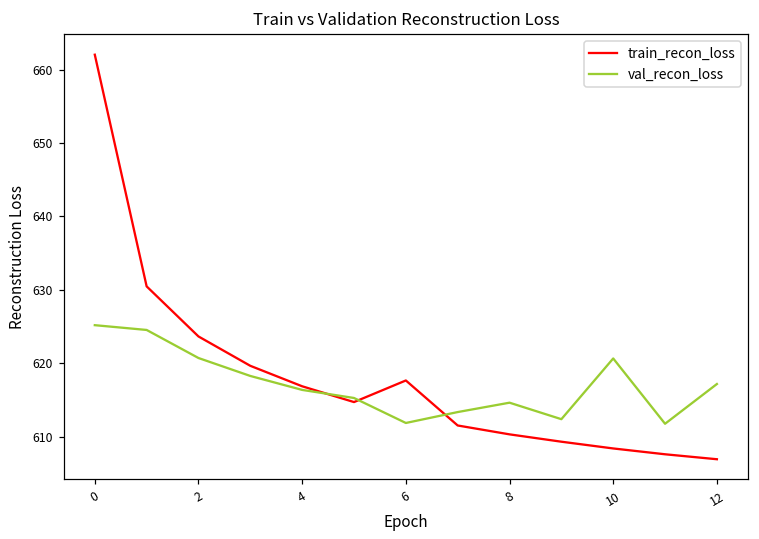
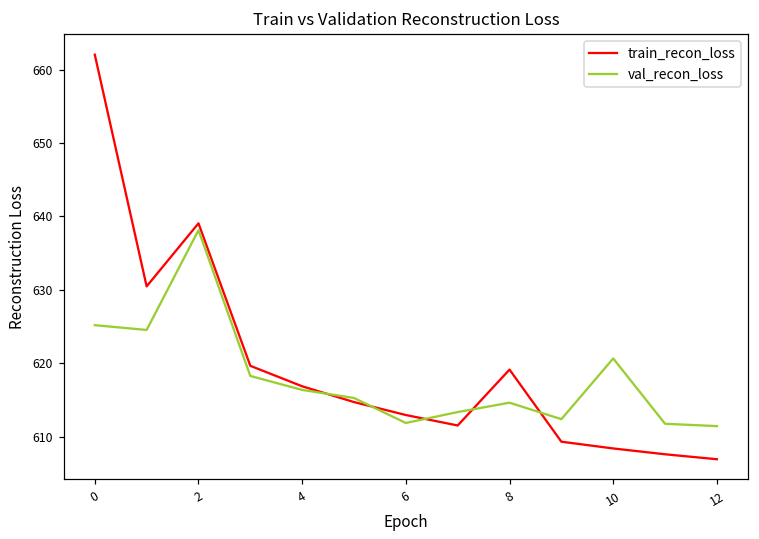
  {
    "train_recon_loss": {
      "0": 662,
-     "2": 624,
+     "2": 639,
      "4": 617,
-     "6": 618,
-     "8": 610,
+     "6": 613,
+     "8": 619,
      "10": 608,
      "12": 607
    },
    "val_recon_loss": {
      "0": 625,
-     "2": 621,
+     "2": 638,
      "4": 616,
      "6": 612,
      "8": 615,
      "10": 621,
-     "12": 617
+     "12": 611
    }
  }
